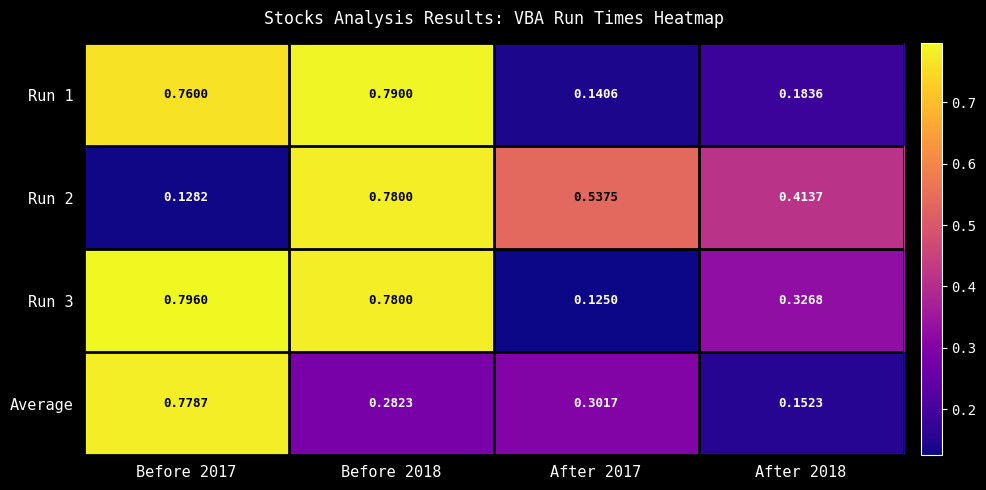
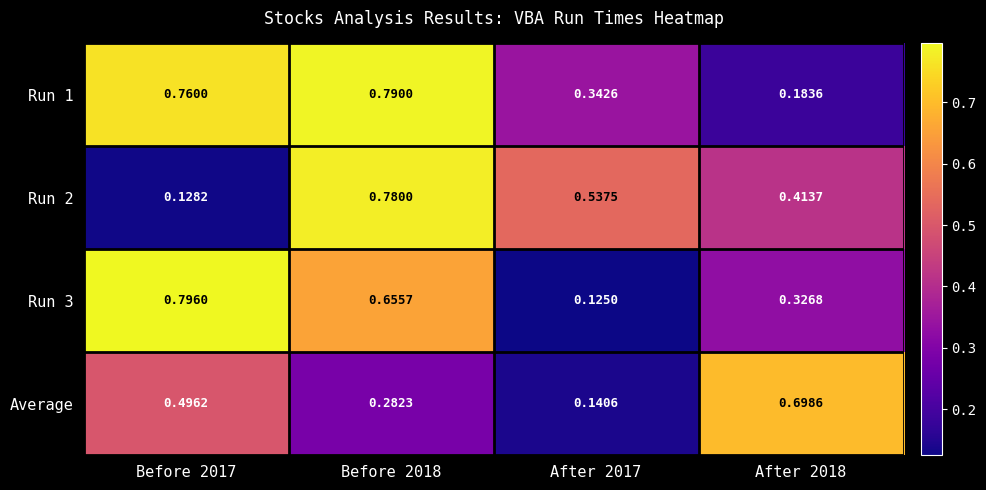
  {
    "Run 1": {
      "Before 2017": 0.7600,
      "Before 2018": 0.7900,
-     "After 2017": 0.1406,
+     "After 2017": 0.3426,
      "After 2018": 0.1836
    },
    "Run 2": {
      "Before 2017": 0.1282,
      "Before 2018": 0.7800,
      "After 2017": 0.5375,
      "After 2018": 0.4137
    },
    "Run 3": {
      "Before 2017": 0.7960,
-     "Before 2018": 0.7800,
+     "Before 2018": 0.6557,
      "After 2017": 0.1250,
      "After 2018": 0.3268
    },
    "Average": {
-     "Before 2017": 0.7787,
+     "Before 2017": 0.4962,
      "Before 2018": 0.2823,
-     "After 2017": 0.3017,
-     "After 2018": 0.1523
+     "After 2017": 0.1406,
+     "After 2018": 0.6986
    }
  }
